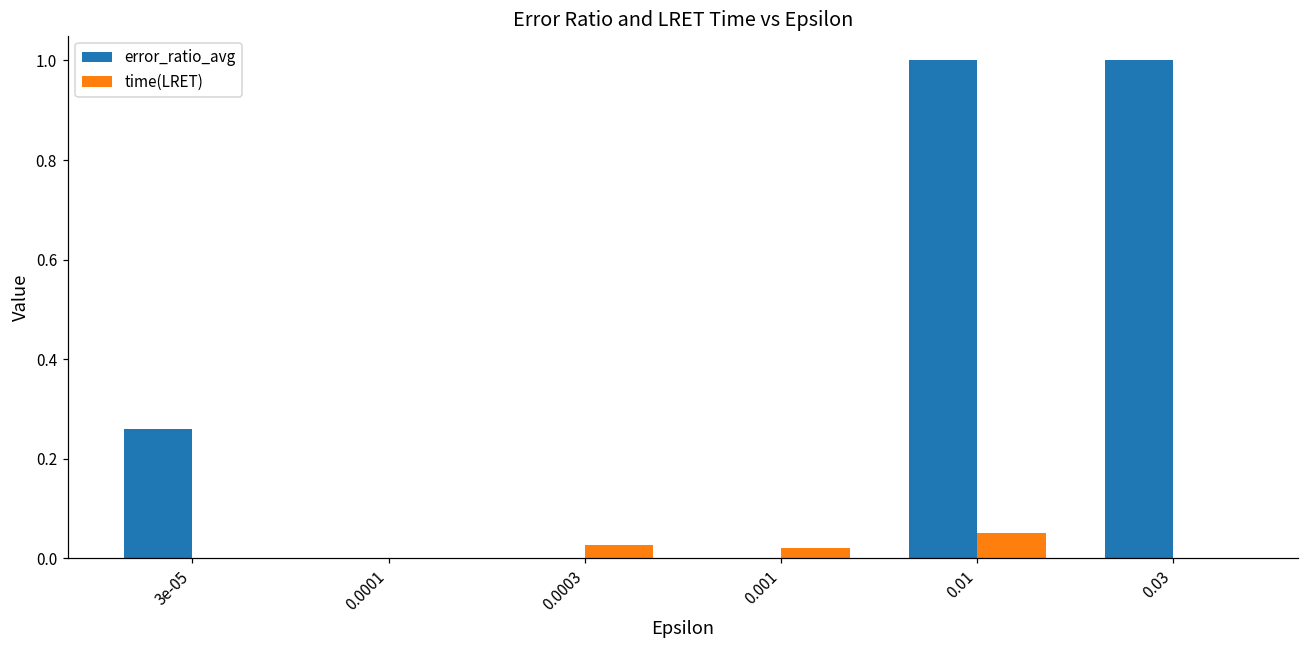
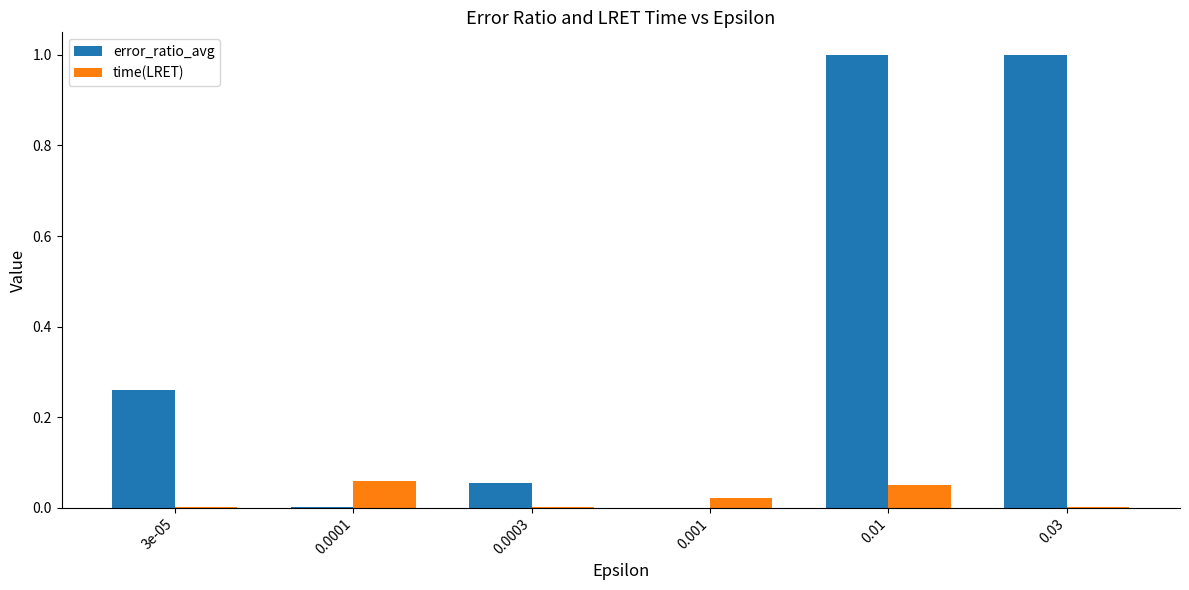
  {
    "error_ratio_avg": {
      "3e-05": 0.26,
-     "0.0003": 0.00,
+     "0.0003": 0.06,
      "0.01": 1.00,
      "0.03": 1.00
    },
    "time(LRET)": {
-     "0.0001": 0.00,
-     "0.0003": 0.03,
+     "0.0001": 0.06,
+     "0.0003": 0.00,
      "0.001": 0.02,
      "0.01": 0.05
    }
  }
